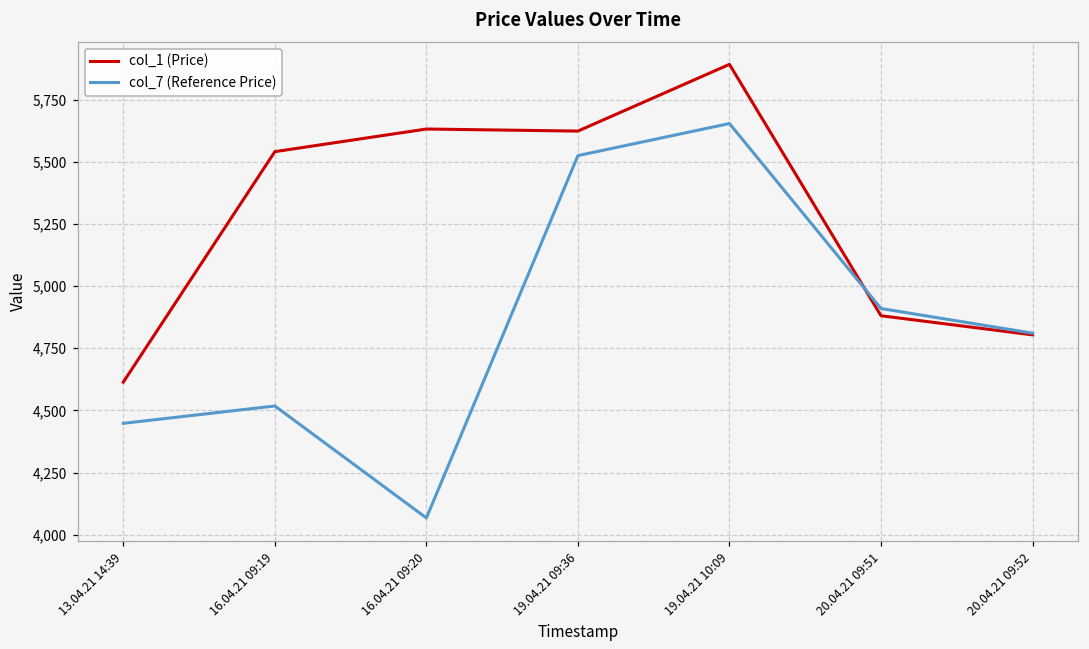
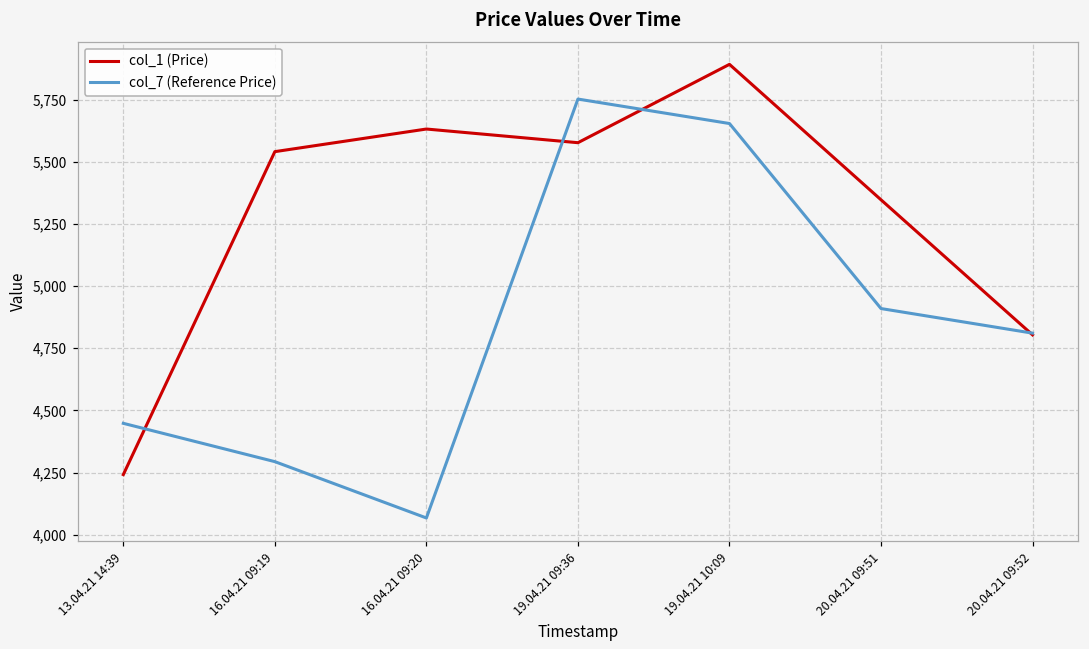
  {
    "col_1 (Price)": {
-     "13.04.21 14:39": "4,610",
+     "13.04.21 14:39": "4,240",
      "16.04.21 09:19": "5,540",
      "16.04.21 09:20": "5,630",
-     "19.04.21 09:36": "5,620",
+     "19.04.21 09:36": "5,580",
      "19.04.21 10:09": "5,890",
-     "20.04.21 09:51": "4,880"
+     "20.04.21 09:51": "5,350"
    },
    "col_7 (Reference Price)": {
      "13.04.21 14:39": "4,450",
-     "16.04.21 09:19": "4,520",
+     "16.04.21 09:19": "4,290",
      "16.04.21 09:20": "4,070",
-     "19.04.21 09:36": "5,530",
+     "19.04.21 09:36": "5,750",
      "19.04.21 10:09": "5,650",
      "20.04.21 09:51": "4,910"
    }
  }
